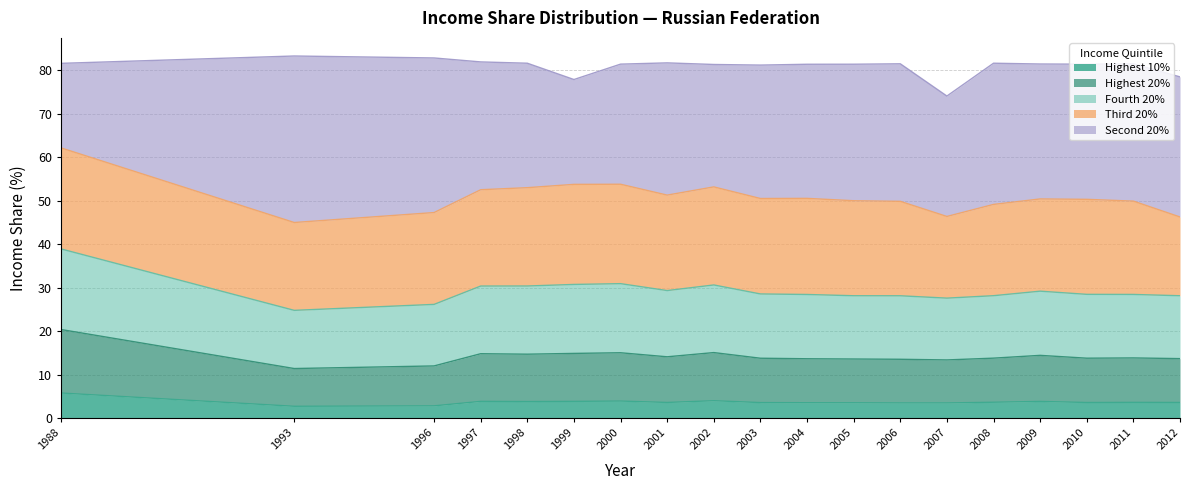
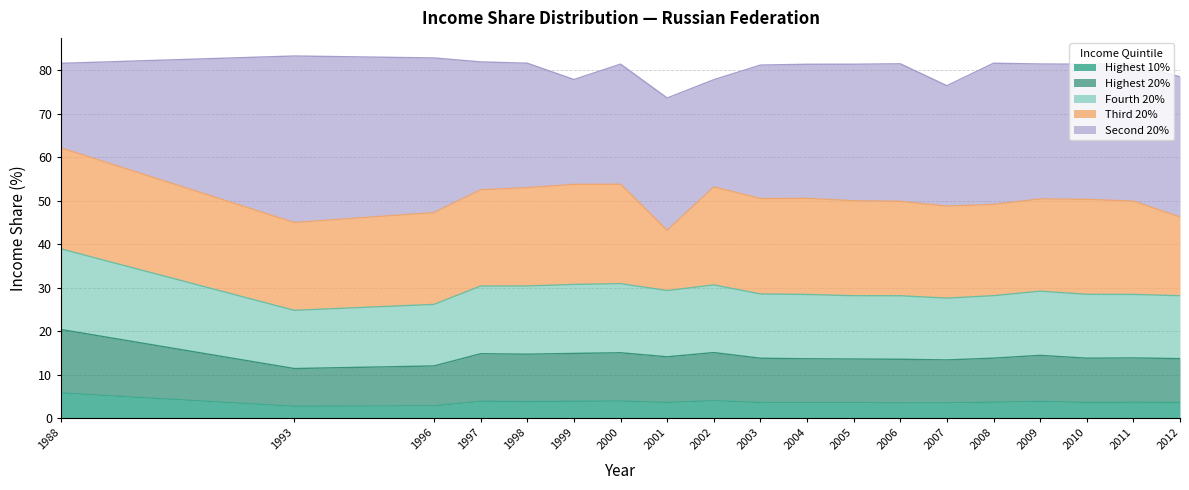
  {
    "Third 20%": {
      "1988": 23,
      "1993": 20,
      "1996": 21,
      "1997": 22,
      "1998": 23,
      "1999": 23,
      "2000": 23,
-     "2001": 22,
+     "2001": 14,
      "2002": 23,
      "2003": 22,
      "2004": 22,
      "2005": 22,
      "2006": 22,
-     "2007": 19,
+     "2007": 21,
      "2008": 21,
      "2009": 21,
      "2010": 22,
      "2011": 21,
      "2012": 18
    },
    "Second 20%": {
      "1988": 19,
      "1993": 38,
      "1996": 36,
      "1997": 29,
      "1998": 29,
      "1999": 24,
      "2000": 28,
      "2001": 30,
-     "2002": 28,
+     "2002": 25,
      "2003": 31,
      "2004": 31,
      "2005": 31,
      "2006": 32,
      "2007": 28,
      "2008": 32,
      "2009": 31,
      "2012": 32
    }
  }
